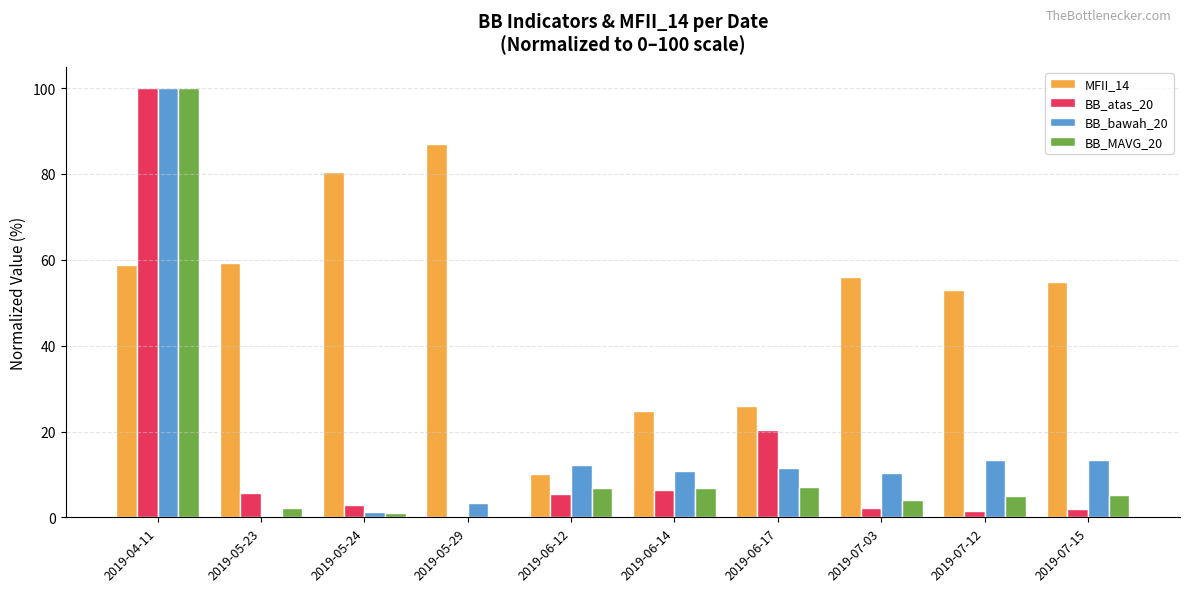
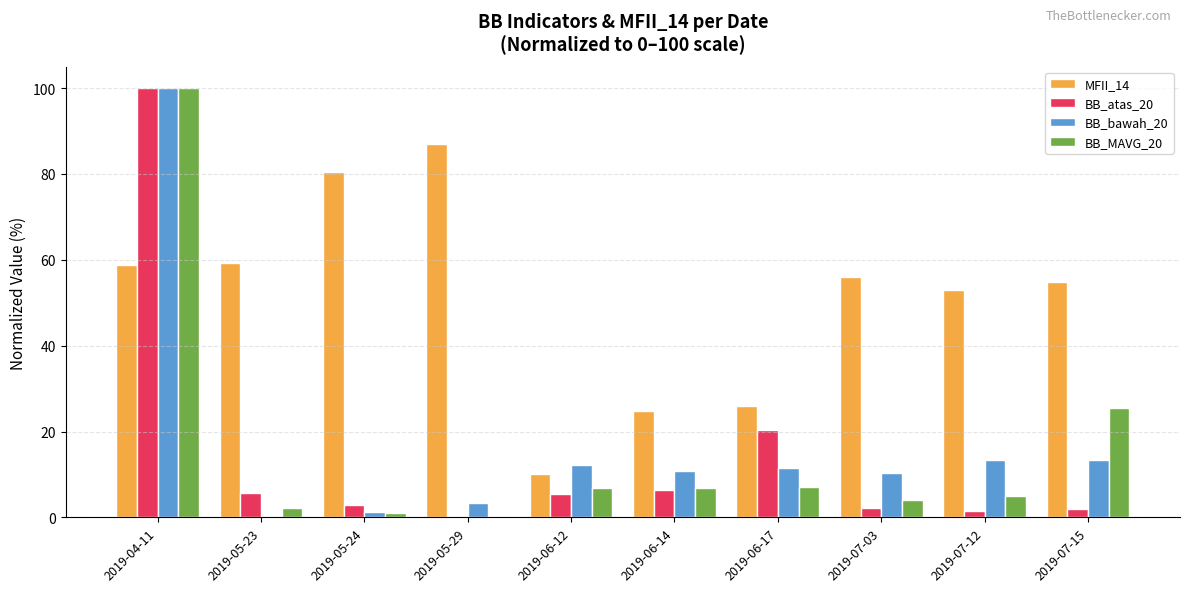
  {
    "MFII_14": {
      "2019-04-11": 59,
      "2019-05-23": 59,
      "2019-05-24": 80,
      "2019-05-29": 87,
      "2019-06-12": 10,
      "2019-06-14": 25,
      "2019-06-17": 26,
      "2019-07-03": 56,
      "2019-07-12": 53,
      "2019-07-15": 55
    },
    "BB_atas_20": {
      "2019-04-11": 100,
      "2019-05-23": 6,
      "2019-05-24": 3,
      "2019-05-29": 0,
      "2019-06-12": 5,
      "2019-06-14": 6,
      "2019-06-17": 20,
      "2019-07-03": 2,
      "2019-07-12": 2,
      "2019-07-15": 2
    },
    "BB_bawah_20": {
      "2019-04-11": 100,
      "2019-05-23": 0,
      "2019-05-24": 1,
      "2019-05-29": 3,
      "2019-06-12": 12,
      "2019-06-14": 11,
      "2019-06-17": 12,
      "2019-07-03": 10,
      "2019-07-12": 13,
      "2019-07-15": 13
    },
    "BB_MAVG_20": {
      "2019-04-11": 100,
      "2019-05-23": 2,
      "2019-05-24": 1,
      "2019-05-29": 0,
      "2019-06-12": 7,
      "2019-06-14": 7,
      "2019-06-17": 7,
      "2019-07-03": 4,
      "2019-07-12": 5,
-     "2019-07-15": 5
+     "2019-07-15": 26
    }
  }
